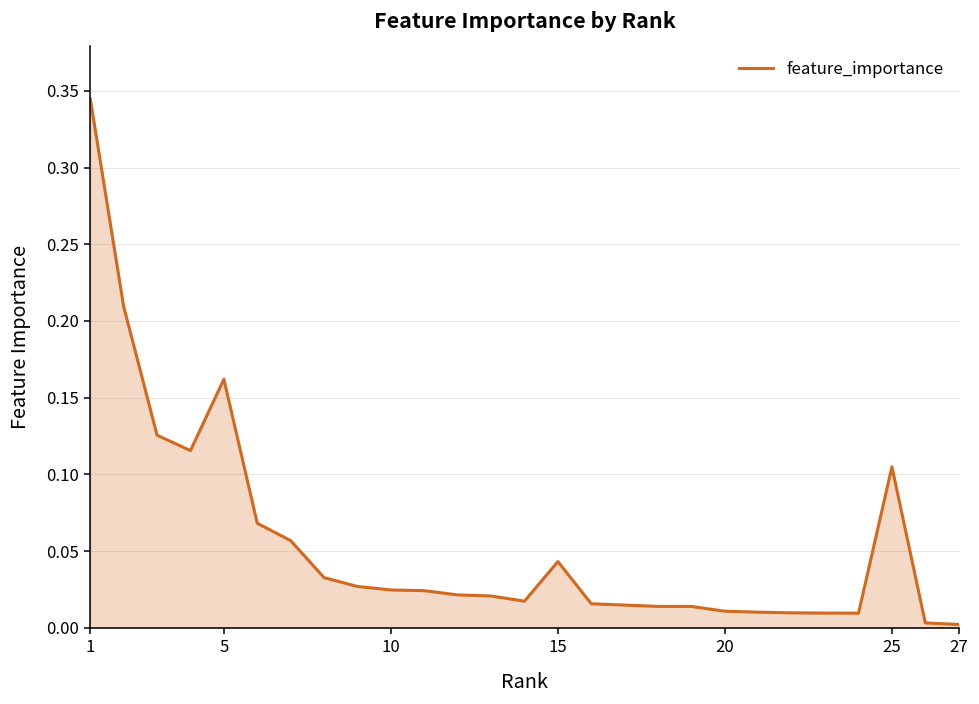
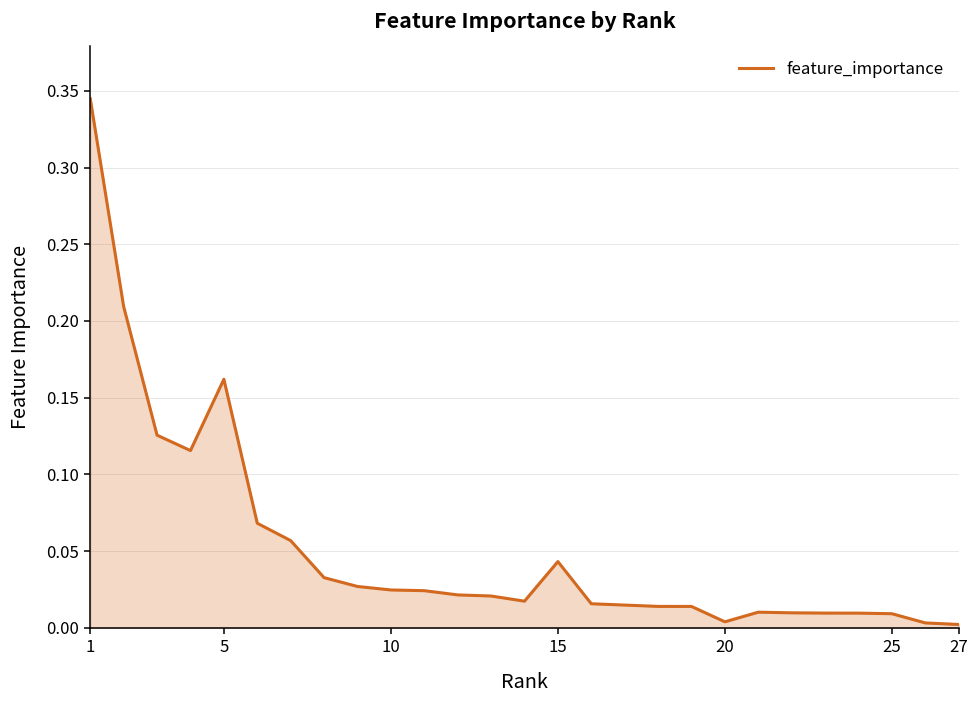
  {
    "1": 0.345,
    "5": 0.162,
    "10": 0.025,
    "15": 0.043,
-   "20": 0.011,
-   "25": 0.105,
+   "20": 0.004,
+   "25": 0.009,
    "27": 0.002
  }
